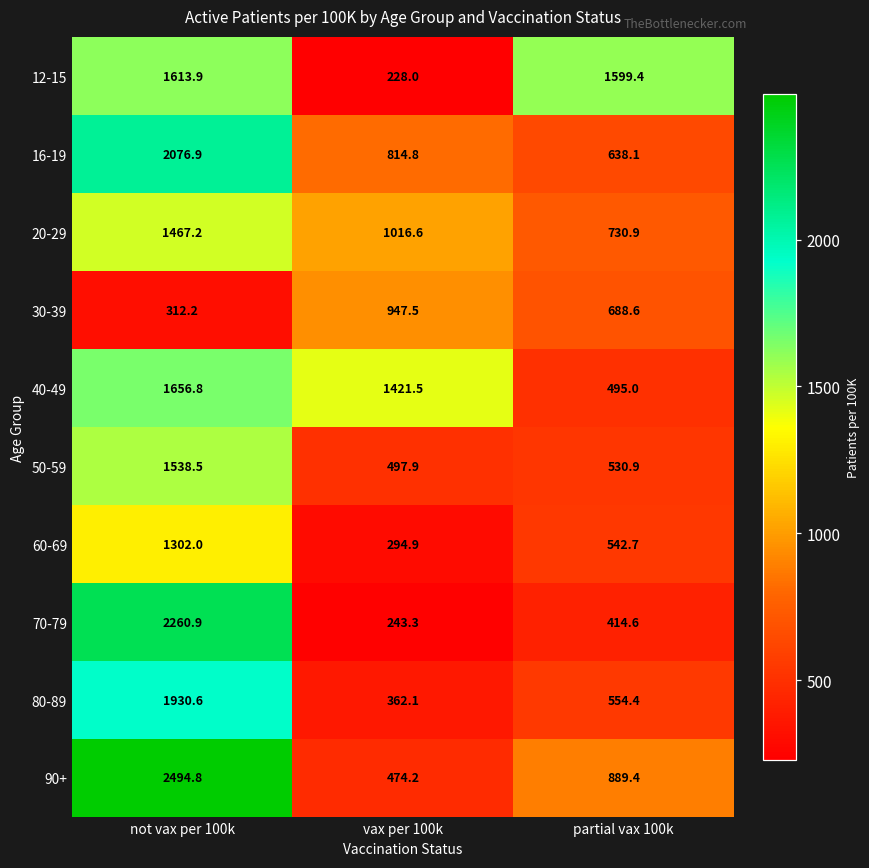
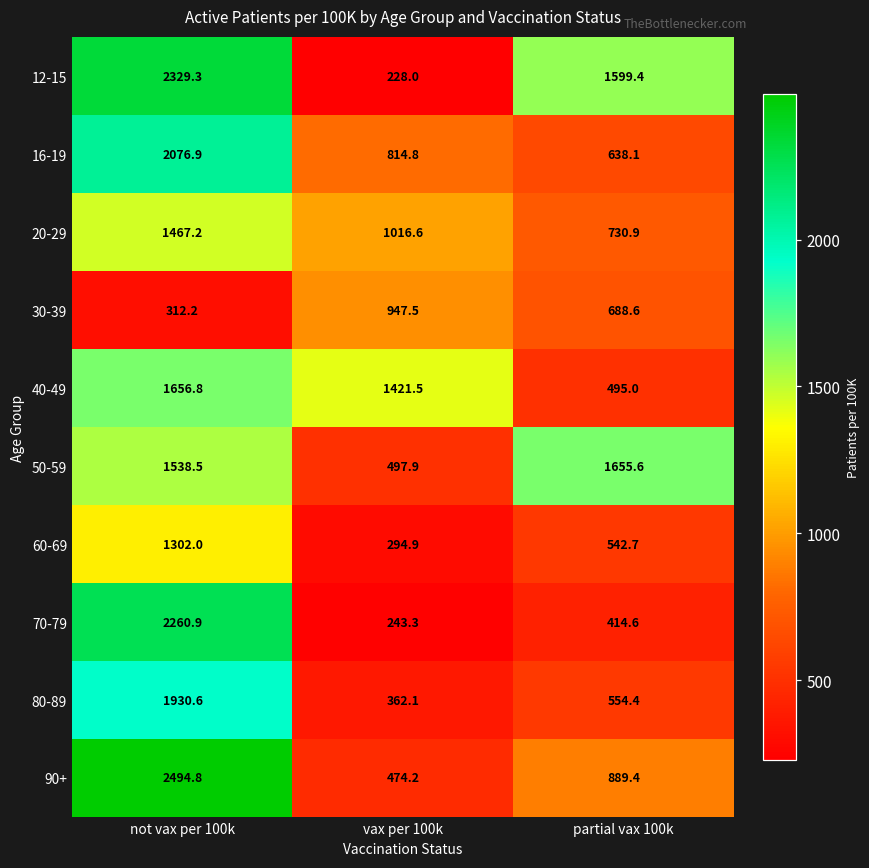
  {
    "12-15": {
-     "not vax per 100k": 1613.9,
+     "not vax per 100k": 2329.3,
      "vax per 100k": 228.0,
      "partial vax 100k": 1599.4
    },
    "16-19": {
      "not vax per 100k": 2076.9,
      "vax per 100k": 814.8,
      "partial vax 100k": 638.1
    },
    "20-29": {
      "not vax per 100k": 1467.2,
      "vax per 100k": 1016.6,
      "partial vax 100k": 730.9
    },
    "30-39": {
      "not vax per 100k": 312.2,
      "vax per 100k": 947.5,
      "partial vax 100k": 688.6
    },
    "40-49": {
      "not vax per 100k": 1656.8,
      "vax per 100k": 1421.5,
      "partial vax 100k": 495.0
    },
    "50-59": {
      "not vax per 100k": 1538.5,
      "vax per 100k": 497.9,
-     "partial vax 100k": 530.9
+     "partial vax 100k": 1655.6
    },
    "60-69": {
      "not vax per 100k": 1302.0,
      "vax per 100k": 294.9,
      "partial vax 100k": 542.7
    },
    "70-79": {
      "not vax per 100k": 2260.9,
      "vax per 100k": 243.3,
      "partial vax 100k": 414.6
    },
    "80-89": {
      "not vax per 100k": 1930.6,
      "vax per 100k": 362.1,
      "partial vax 100k": 554.4
    },
    "90+": {
      "not vax per 100k": 2494.8,
      "vax per 100k": 474.2,
      "partial vax 100k": 889.4
    }
  }
